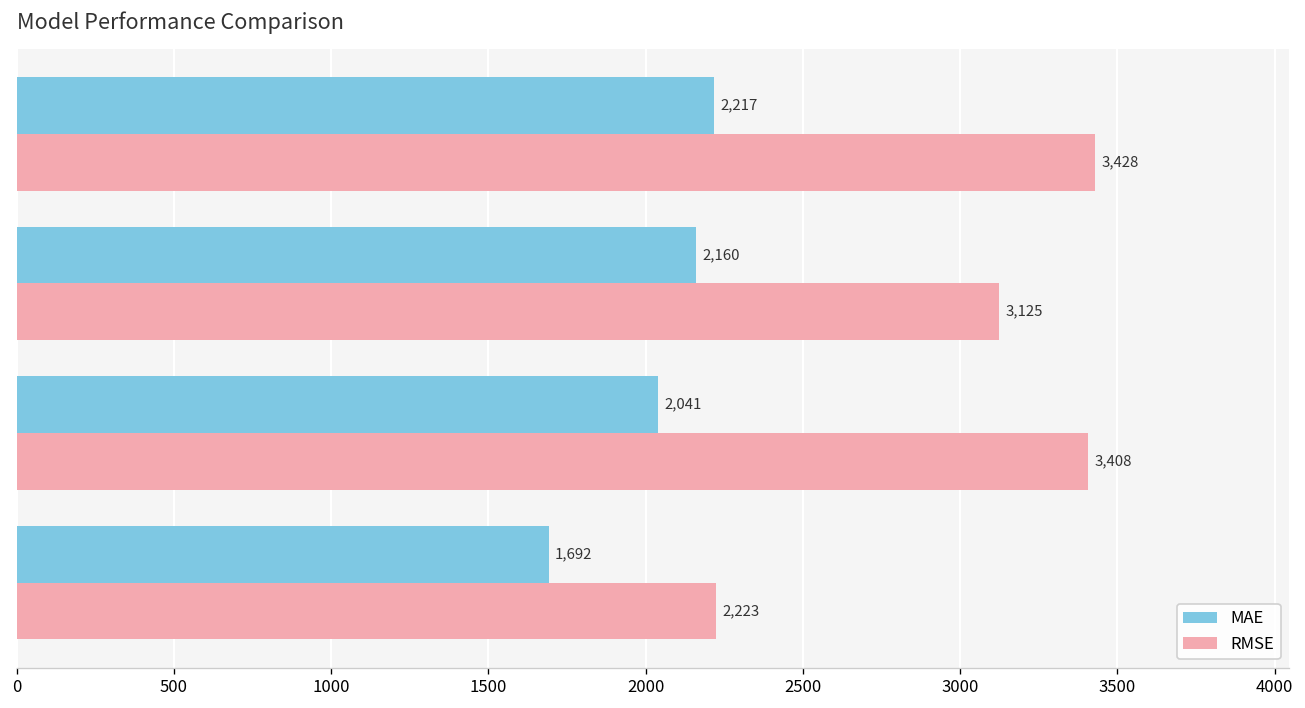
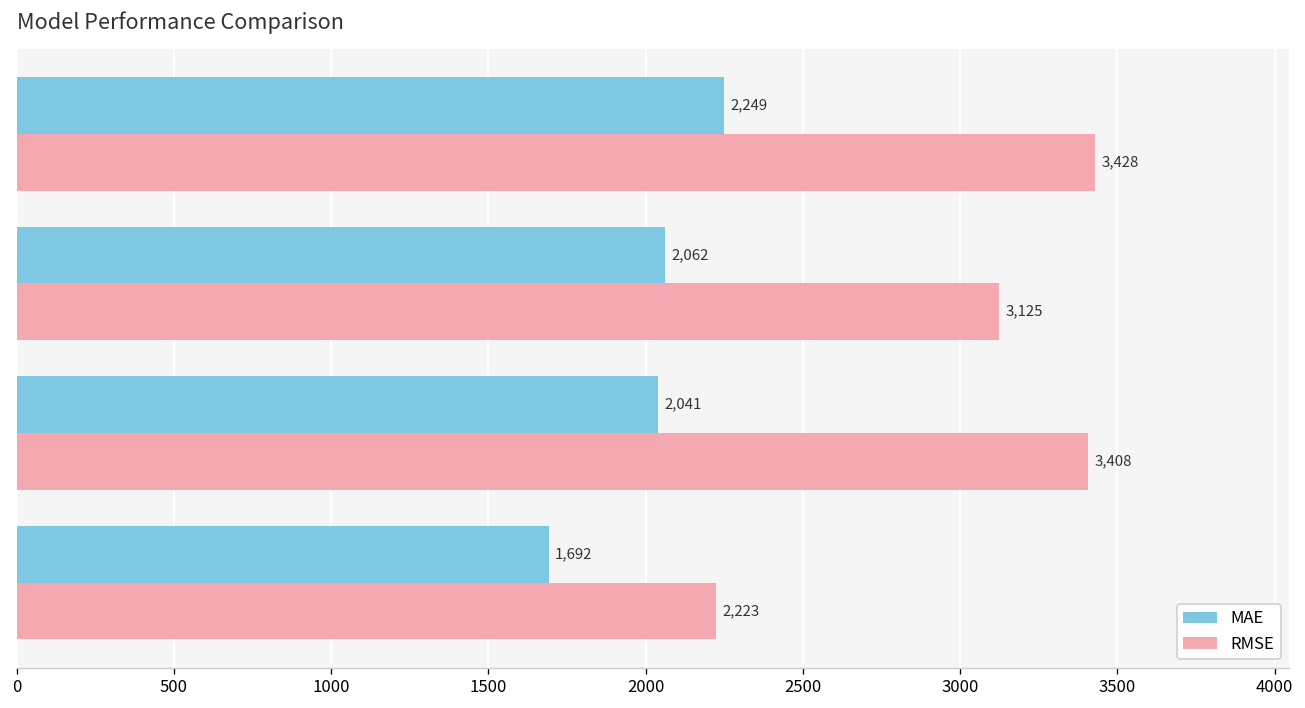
  {
    "MAE": {
-     "XGBoost": "2,217",
-     "Random Forest": "2,160",
+     "XGBoost": "2,249",
+     "Random Forest": "2,062",
      "Decision Tree": "2,041",
      "Linear Regression": "1,692"
    },
    "RMSE": {
      "XGBoost": "3,428",
      "Random Forest": "3,125",
      "Decision Tree": "3,408",
      "Linear Regression": "2,223"
    }
  }
